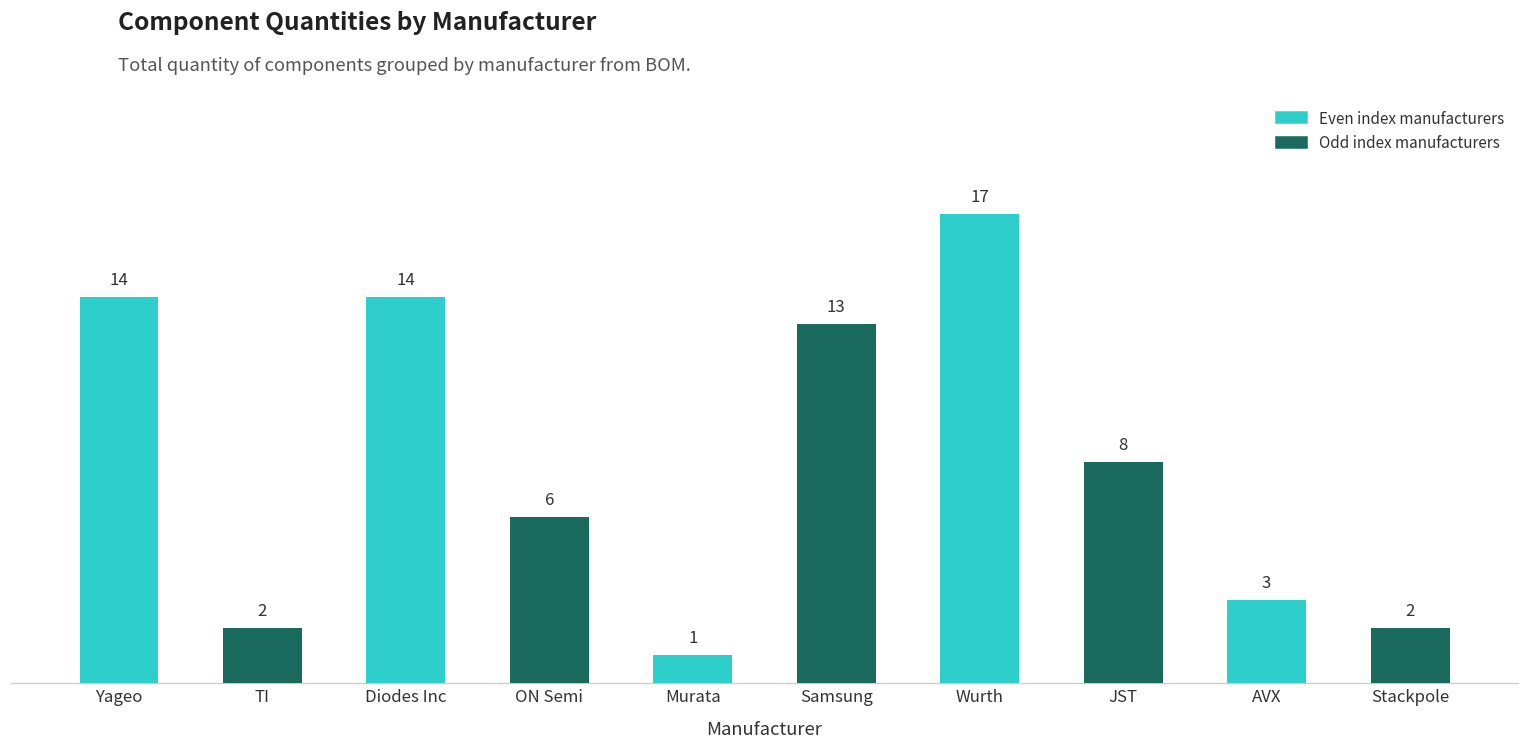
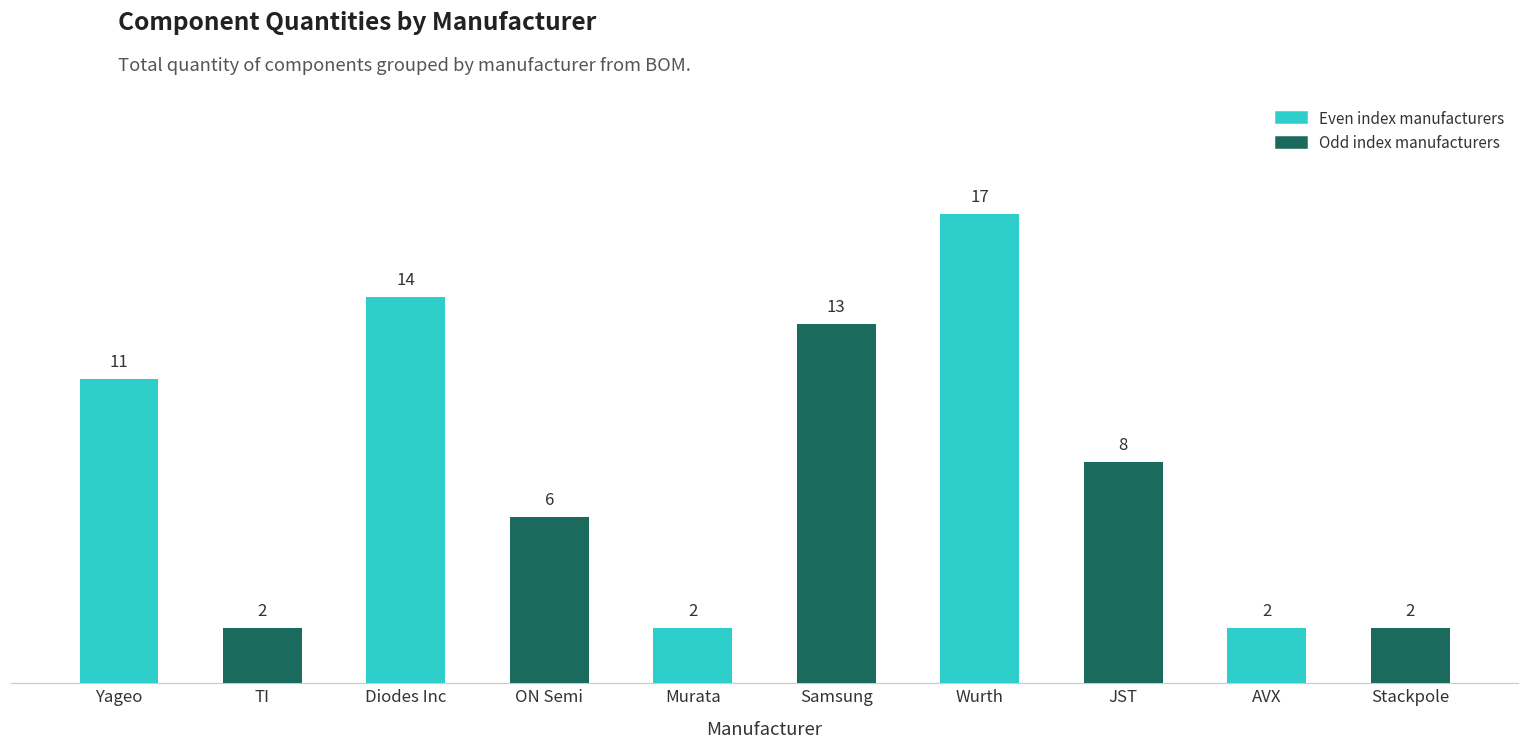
  {
-   "Yageo": 14,
+   "Yageo": 11,
    "TI": 2,
    "Diodes Inc": 14,
    "ON Semi": 6,
-   "Murata": 1,
+   "Murata": 2,
    "Samsung": 13,
    "Wurth": 17,
    "JST": 8,
-   "AVX": 3,
+   "AVX": 2,
    "Stackpole": 2
  }
